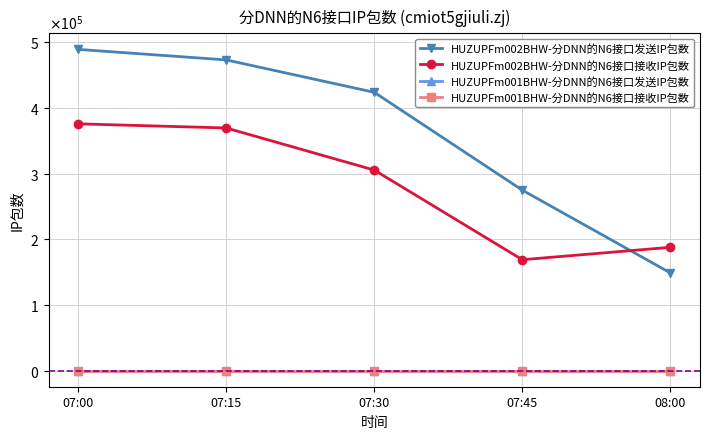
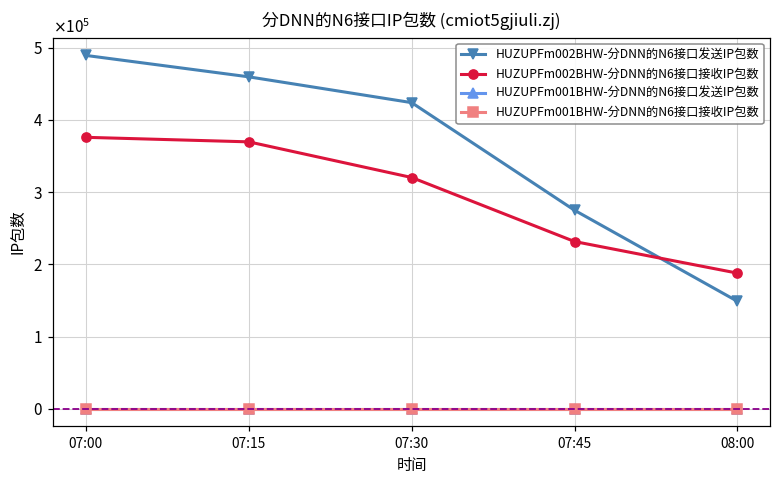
  {
    "HUZUPFm002BHW-分DNN的N6接口发送IP包数": {
      "07:00": 490000,
-     "07:15": 470000,
+     "07:15": 460000,
      "07:30": 420000,
      "07:45": 270000,
      "08:00": 150000
    },
    "HUZUPFm002BHW-分DNN的N6接口接收IP包数": {
      "07:00": 380000,
      "07:15": 370000,
-     "07:30": 310000,
-     "07:45": 170000,
+     "07:30": 320000,
+     "07:45": 230000,
      "08:00": 190000
    },
    "HUZUPFm001BHW-分DNN的N6接口接收IP包数": {
      "07:00": 0,
      "07:15": 0,
      "07:30": 0,
      "07:45": 0,
      "08:00": 0
    }
  }
